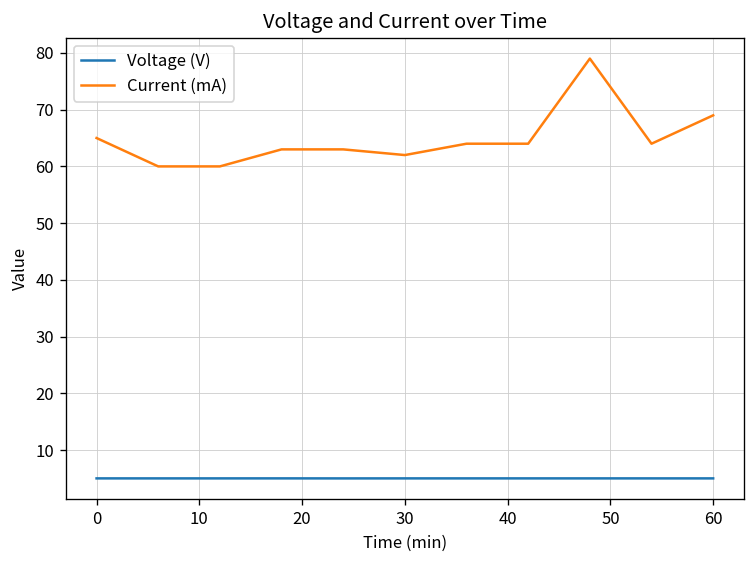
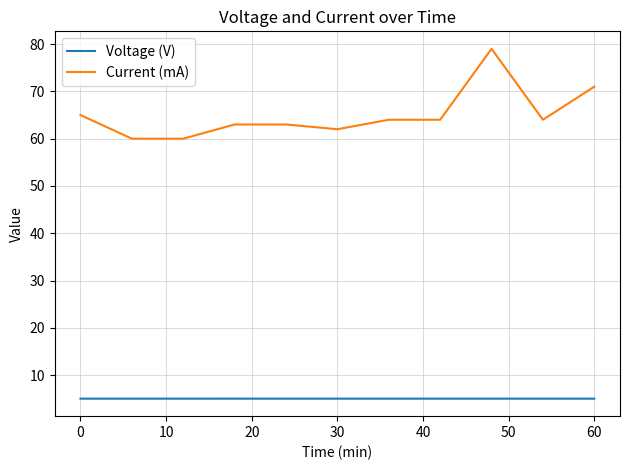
  {
    "Voltage (V)": {
      "0": 5,
      "30": 5,
      "60": 5
    },
    "Current (mA)": {
      "0": 65,
      "30": 62,
-     "60": 69
+     "60": 71
    }
  }
